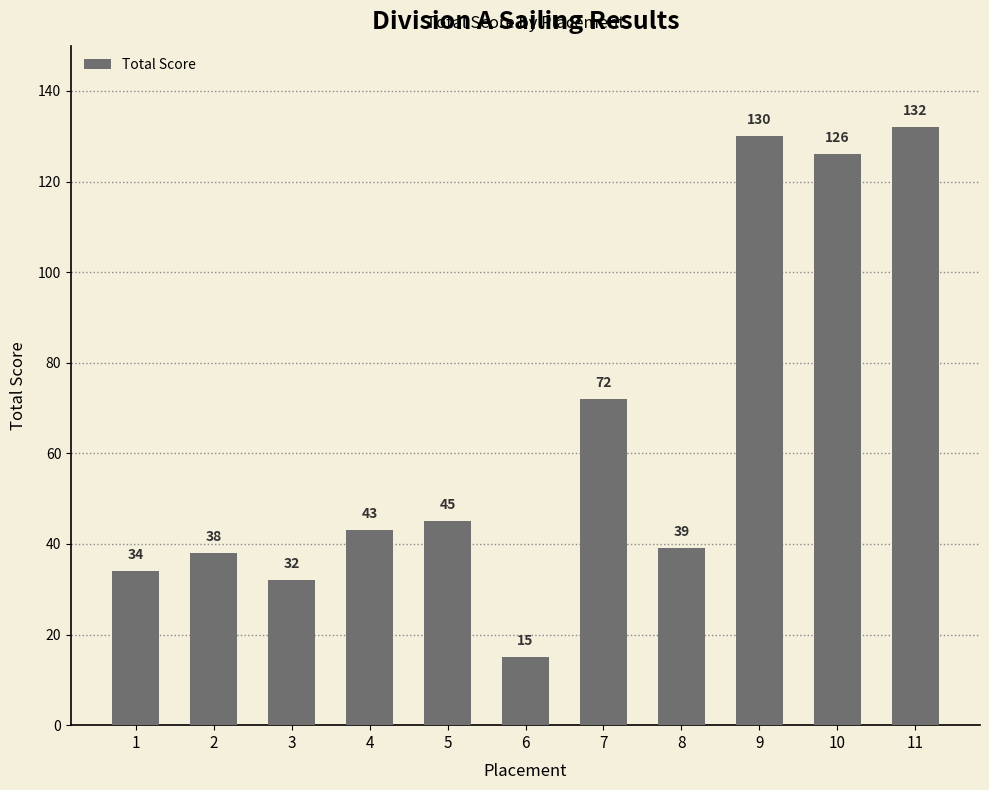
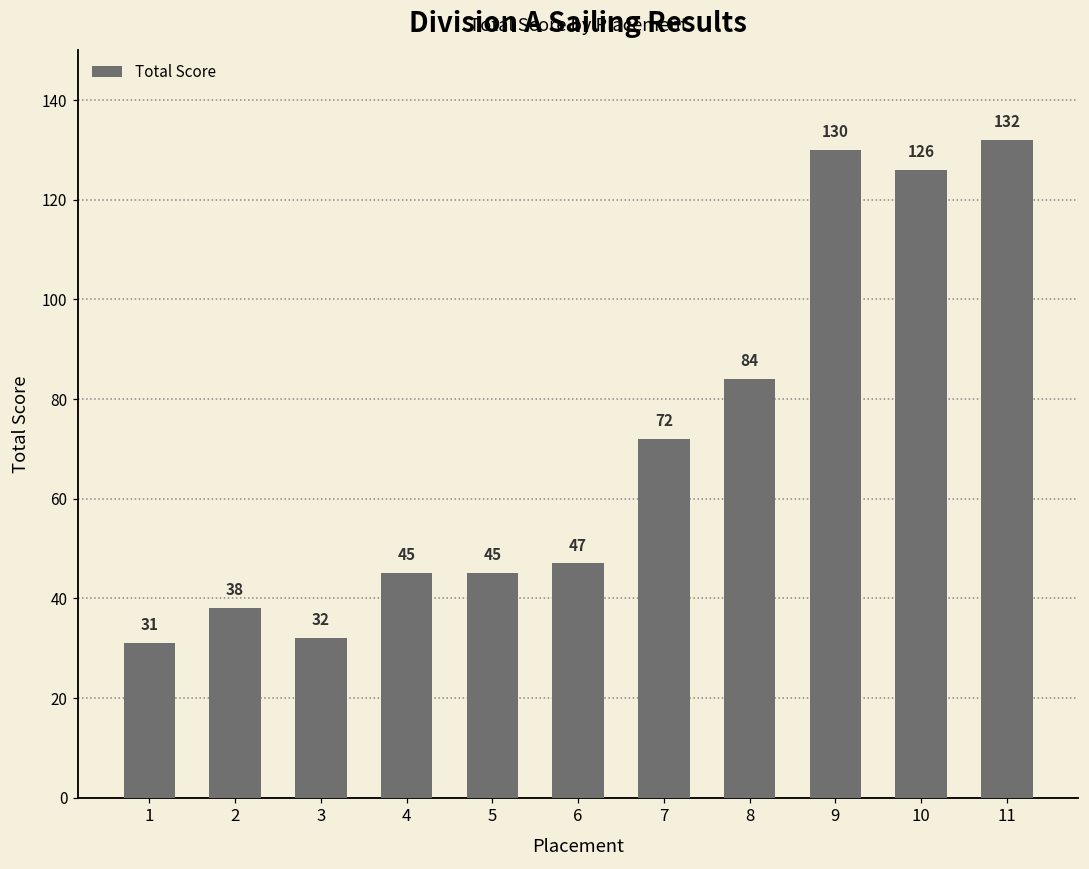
  {
-   "1": 34,
+   "1": 31,
    "2": 38,
    "3": 32,
-   "4": 43,
+   "4": 45,
    "5": 45,
-   "6": 15,
+   "6": 47,
    "7": 72,
-   "8": 39,
+   "8": 84,
    "9": 130,
    "10": 126,
    "11": 132
  }
